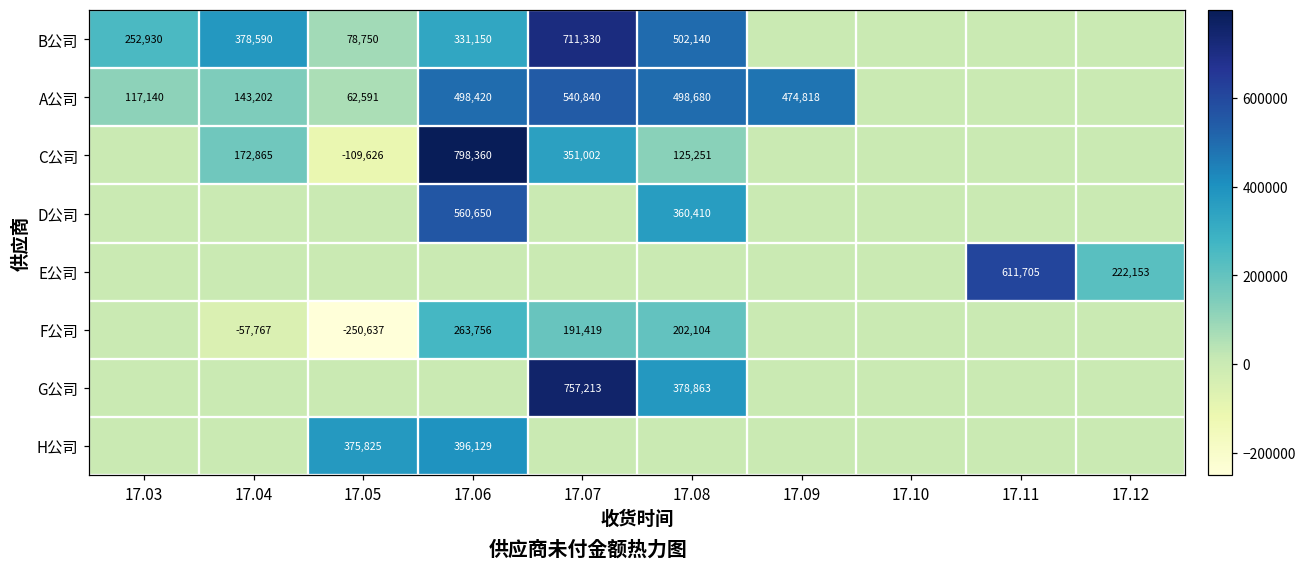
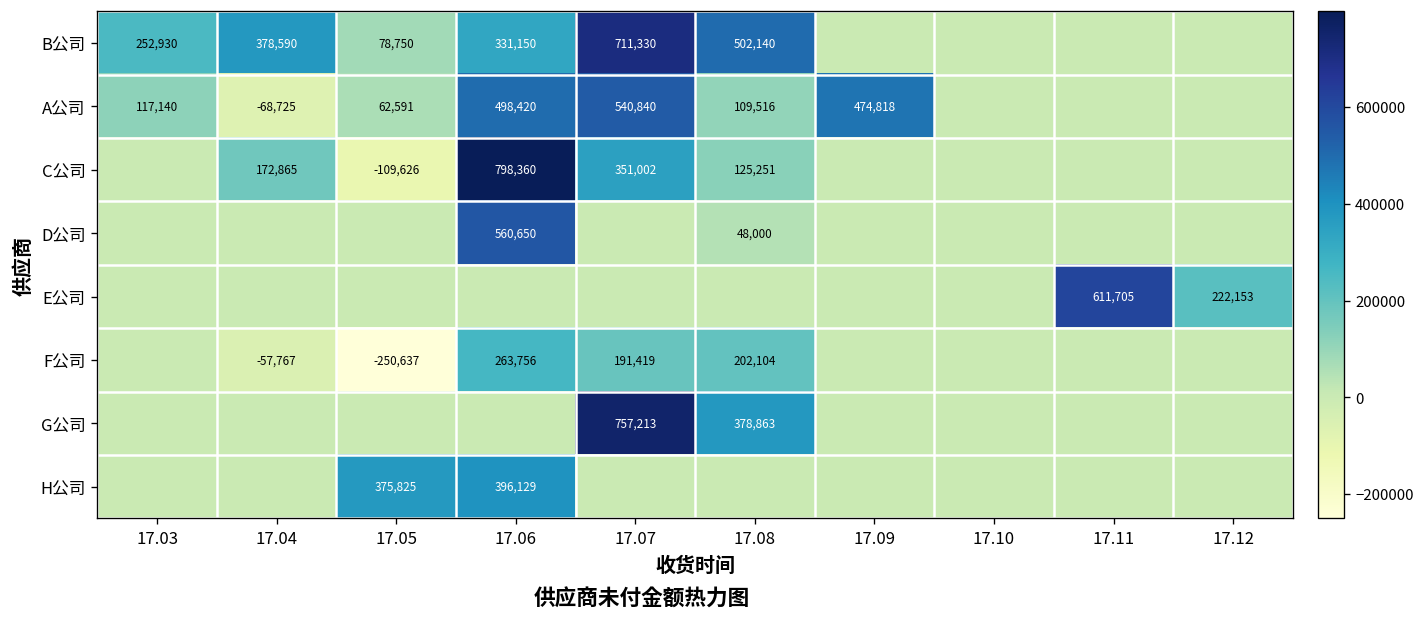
  {
    "B公司": {
      "17.03": "252,930",
      "17.04": "378,590",
      "17.05": "78,750",
      "17.06": "331,150",
      "17.07": "711,330",
      "17.08": "502,140"
    },
    "A公司": {
      "17.03": "117,140",
-     "17.04": "143,202",
+     "17.04": "-68,725",
      "17.05": "62,591",
      "17.06": "498,420",
      "17.07": "540,840",
-     "17.08": "498,680",
+     "17.08": "109,516",
      "17.09": "474,818"
    },
    "C公司": {
      "17.04": "172,865",
      "17.05": "-109,626",
      "17.06": "798,360",
      "17.07": "351,002",
      "17.08": "125,251"
    },
    "D公司": {
      "17.06": "560,650",
-     "17.08": "360,410"
+     "17.08": "48,000"
    },
    "E公司": {
      "17.11": "611,705",
      "17.12": "222,153"
    },
    "F公司": {
      "17.04": "-57,767",
      "17.05": "-250,637",
      "17.06": "263,756",
      "17.07": "191,419",
      "17.08": "202,104"
    },
    "G公司": {
      "17.07": "757,213",
      "17.08": "378,863"
    },
    "H公司": {
      "17.05": "375,825",
      "17.06": "396,129"
    }
  }
